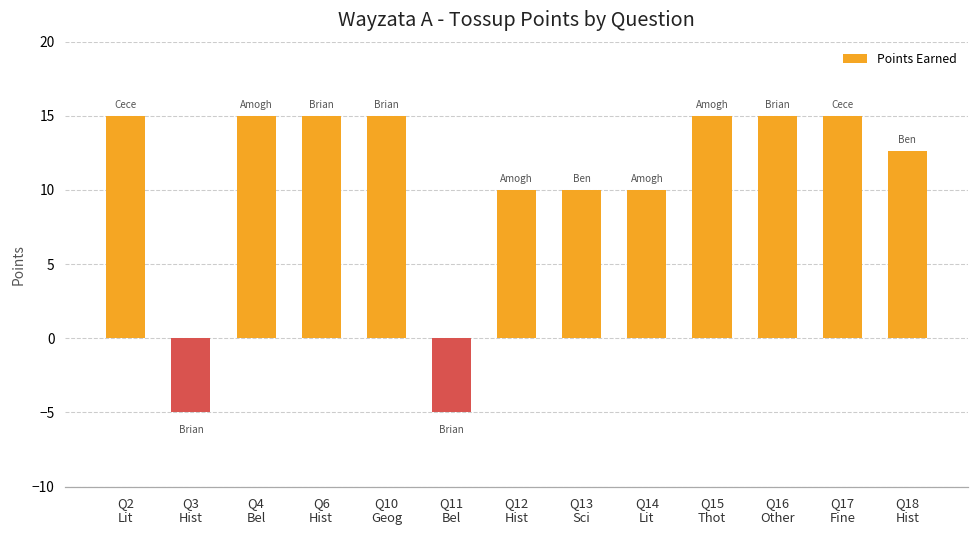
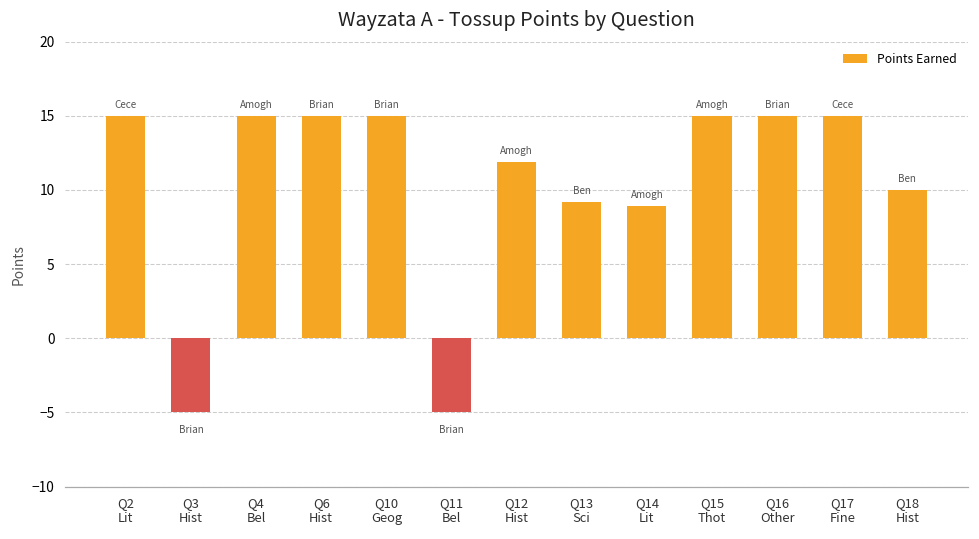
  {
    "Q2 Lit": 15.0,
    "Q3 Hist": -5.0,
    "Q4 Bel": 15.0,
    "Q6 Hist": 15.0,
    "Q10 Geog": 15.0,
    "Q11 Bel": -5.0,
-   "Q12 Hist": 10.0,
-   "Q13 Sci": 10.0,
-   "Q14 Lit": 10.0,
+   "Q12 Hist": 11.9,
+   "Q13 Sci": 9.2,
+   "Q14 Lit": 8.9,
    "Q15 Thot": 15.0,
    "Q16 Other": 15.0,
    "Q17 Fine": 15.0,
-   "Q18 Hist": 12.6
+   "Q18 Hist": 10.0
  }
